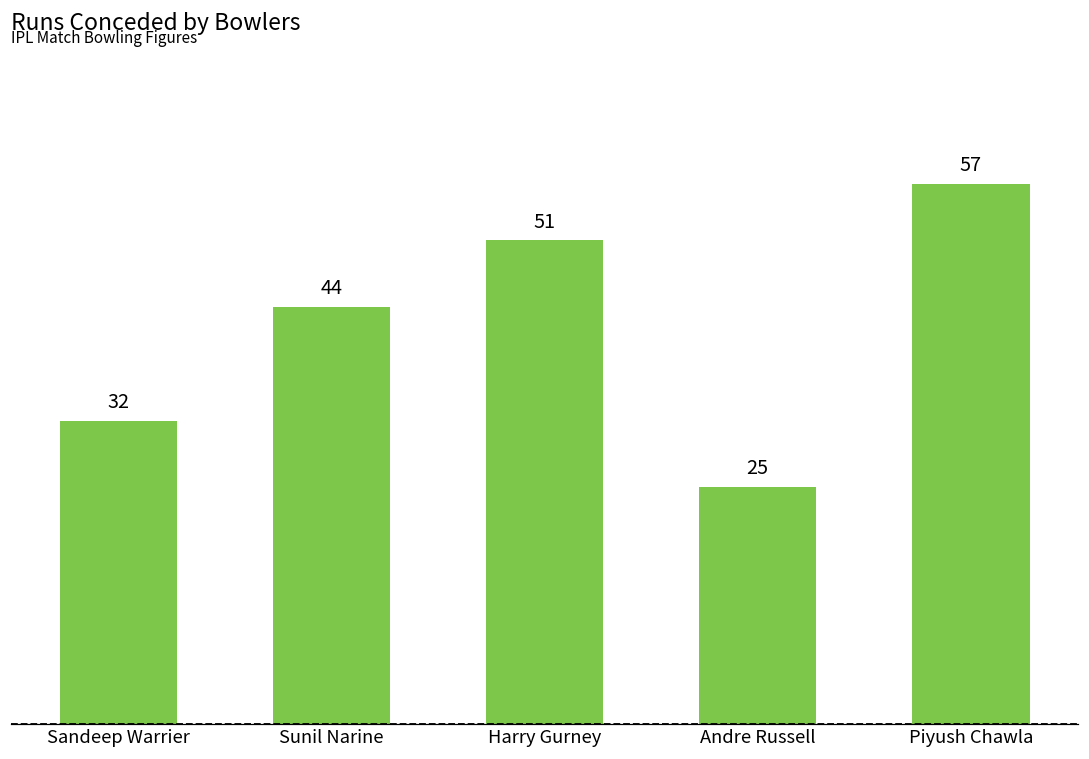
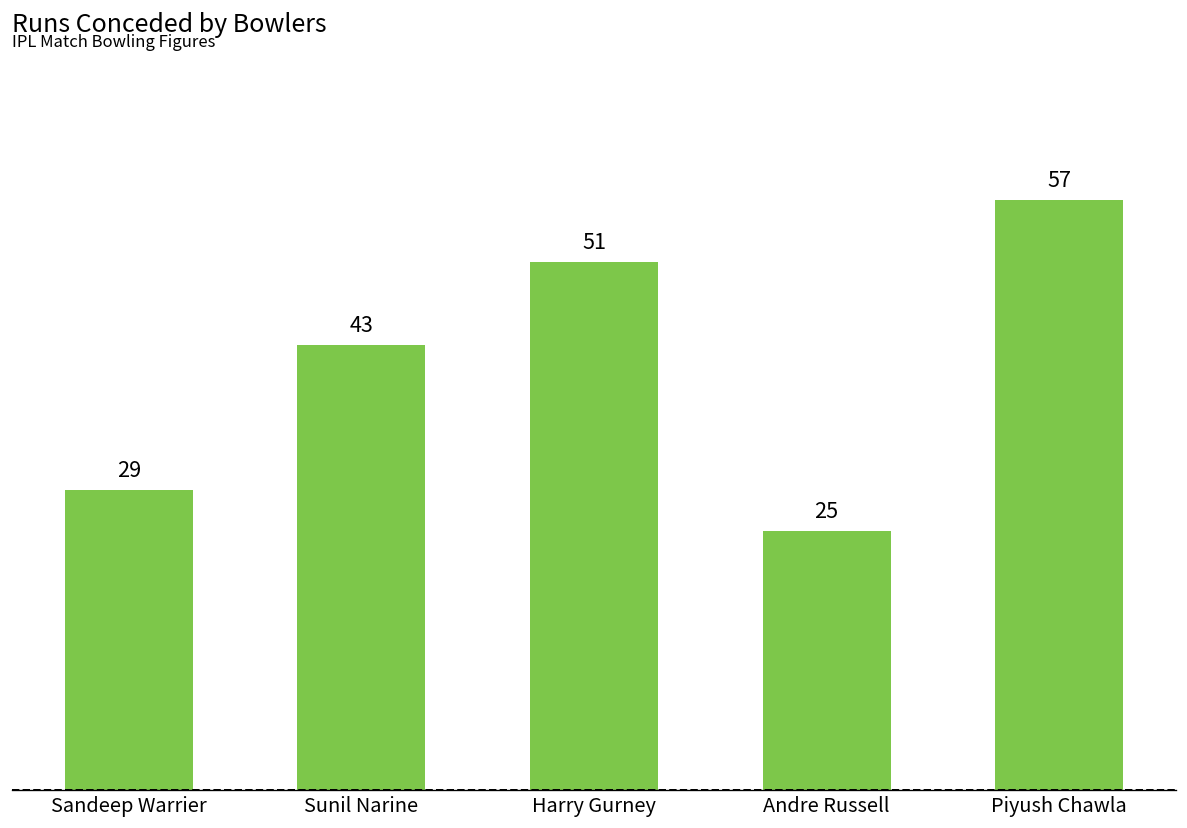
  {
-   "Sandeep Warrier": 32,
-   "Sunil Narine": 44,
+   "Sandeep Warrier": 29,
+   "Sunil Narine": 43,
    "Harry Gurney": 51,
    "Andre Russell": 25,
    "Piyush Chawla": 57
  }
